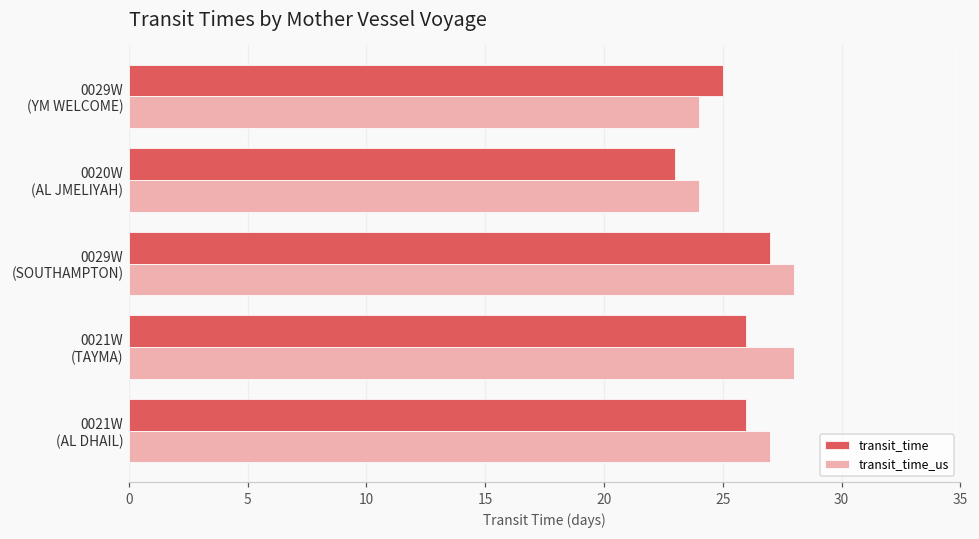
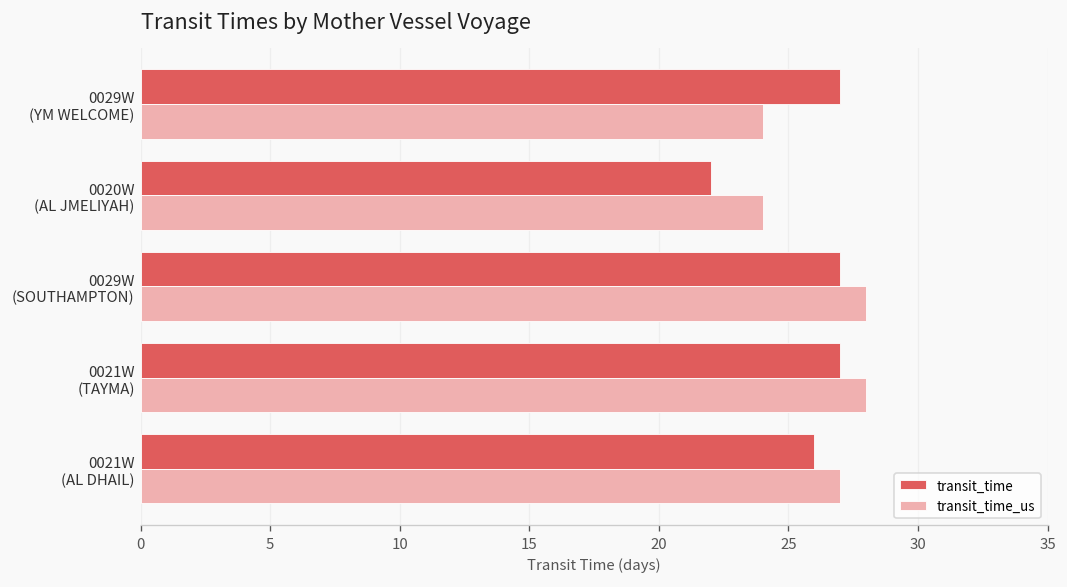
  {
    "transit_time": {
-     "0029W (YM WELCOME)": 25,
-     "0020W (AL JMELIYAH)": 23,
+     "0029W (YM WELCOME)": 27,
+     "0020W (AL JMELIYAH)": 22,
      "0029W (SOUTHAMPTON)": 27,
-     "0021W (TAYMA)": 26,
+     "0021W (TAYMA)": 27,
      "0021W (AL DHAIL)": 26
    },
    "transit_time_us": {
      "0029W (YM WELCOME)": 24,
      "0020W (AL JMELIYAH)": 24,
      "0029W (SOUTHAMPTON)": 28,
      "0021W (TAYMA)": 28,
      "0021W (AL DHAIL)": 27
    }
  }
